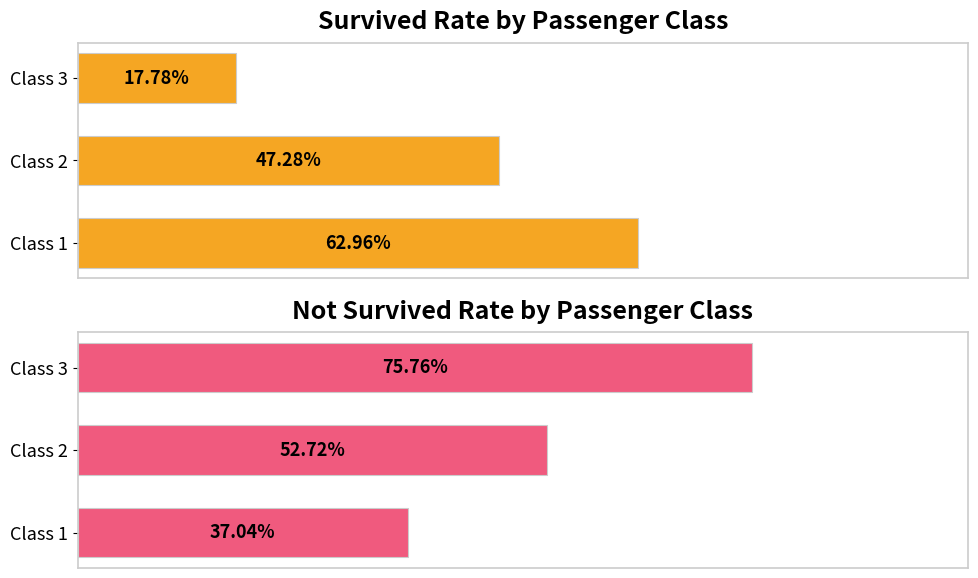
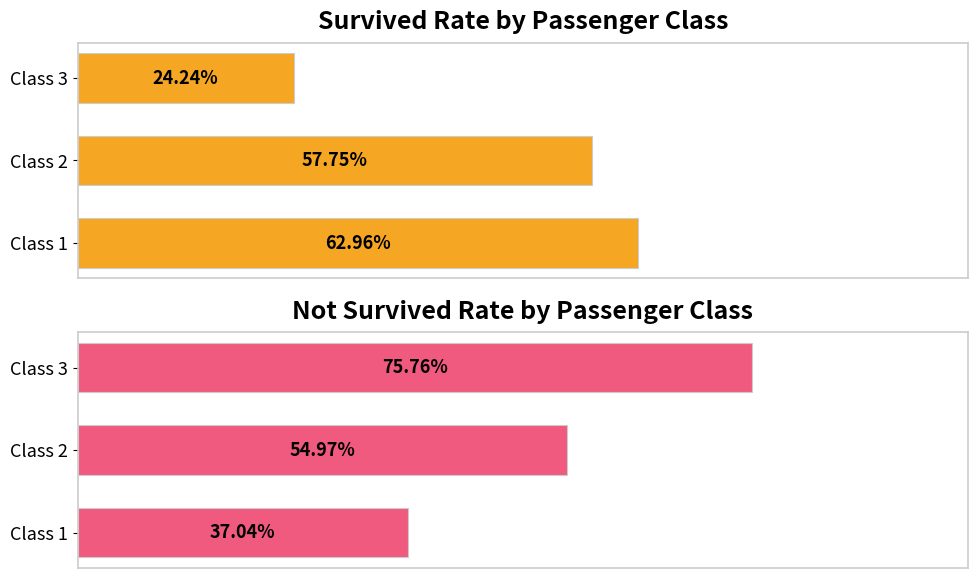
  {
    "Survived Rate by Passenger Class": {
-     "Class 3": "17.78%",
-     "Class 2": "47.28%",
+     "Class 3": "24.24%",
+     "Class 2": "57.75%",
      "Class 1": "62.96%"
    },
    "Not Survived Rate by Passenger Class": {
      "Class 3": "75.76%",
-     "Class 2": "52.72%",
+     "Class 2": "54.97%",
      "Class 1": "37.04%"
    }
  }
